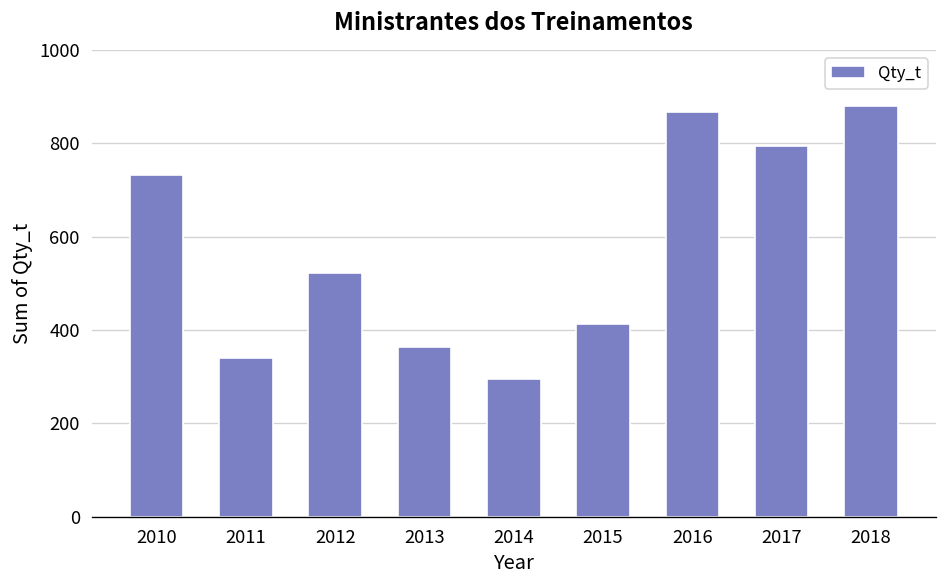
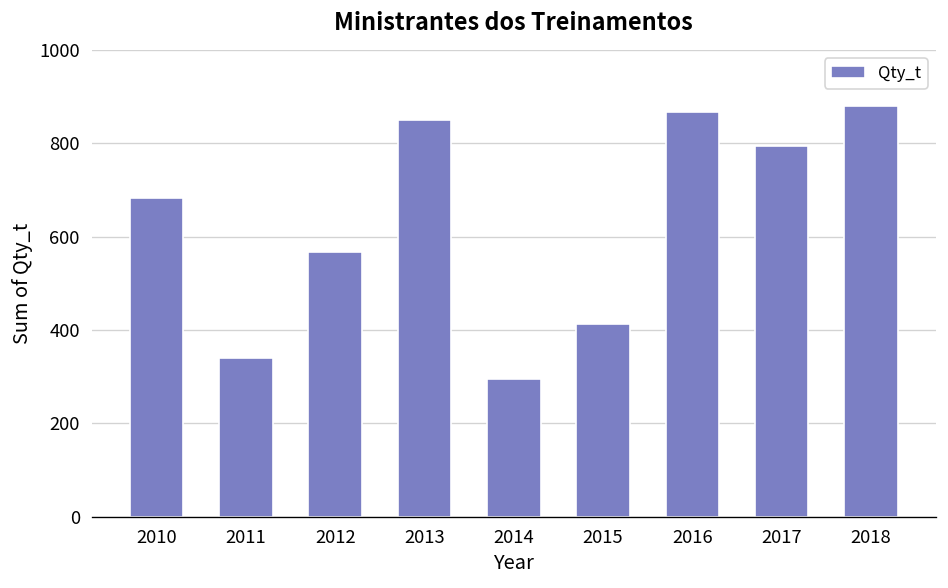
  {
-   "2010": 730,
+   "2010": 680,
    "2011": 340,
-   "2012": 520,
-   "2013": 360,
+   "2012": 570,
+   "2013": 850,
    "2014": 290,
    "2015": 410,
    "2016": 870,
    "2017": 790,
    "2018": 880
  }
